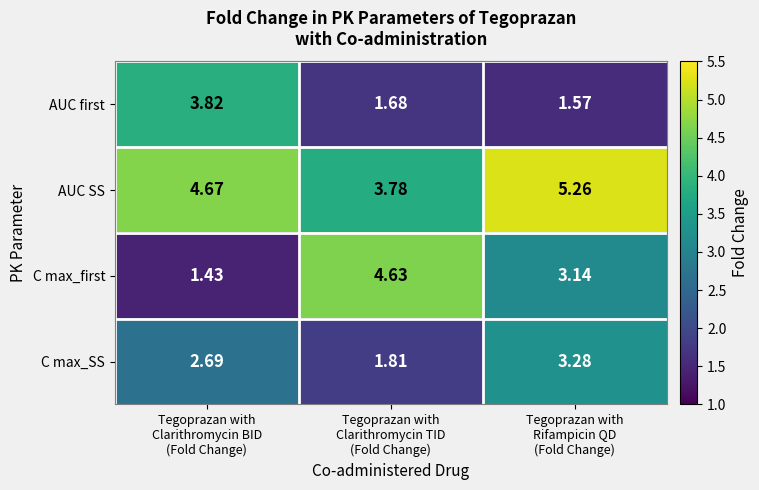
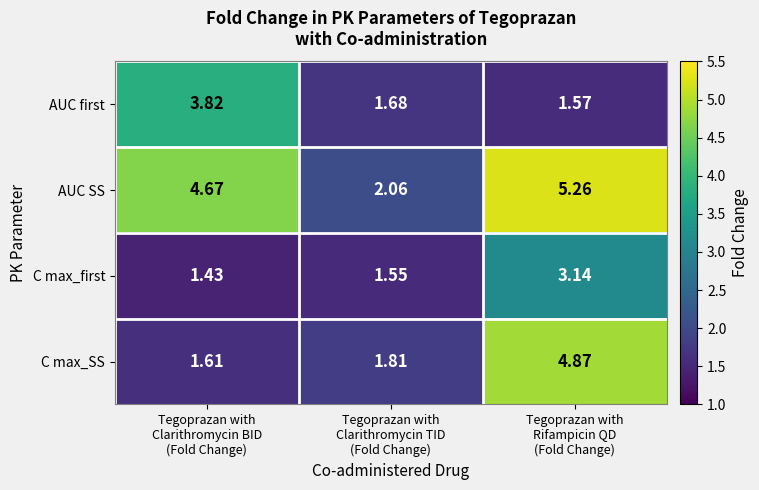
  {
    "AUC first": {
      "Tegoprazan with Clarithromycin BID (Fold Change)": 3.82,
      "Tegoprazan with Clarithromycin TID (Fold Change)": 1.68,
      "Tegoprazan with Rifampicin QD (Fold Change)": 1.57
    },
    "AUC SS": {
      "Tegoprazan with Clarithromycin BID (Fold Change)": 4.67,
-     "Tegoprazan with Clarithromycin TID (Fold Change)": 3.78,
+     "Tegoprazan with Clarithromycin TID (Fold Change)": 2.06,
      "Tegoprazan with Rifampicin QD (Fold Change)": 5.26
    },
    "C max_first": {
      "Tegoprazan with Clarithromycin BID (Fold Change)": 1.43,
-     "Tegoprazan with Clarithromycin TID (Fold Change)": 4.63,
+     "Tegoprazan with Clarithromycin TID (Fold Change)": 1.55,
      "Tegoprazan with Rifampicin QD (Fold Change)": 3.14
    },
    "C max_SS": {
-     "Tegoprazan with Clarithromycin BID (Fold Change)": 2.69,
+     "Tegoprazan with Clarithromycin BID (Fold Change)": 1.61,
      "Tegoprazan with Clarithromycin TID (Fold Change)": 1.81,
-     "Tegoprazan with Rifampicin QD (Fold Change)": 3.28
+     "Tegoprazan with Rifampicin QD (Fold Change)": 4.87
    }
  }
